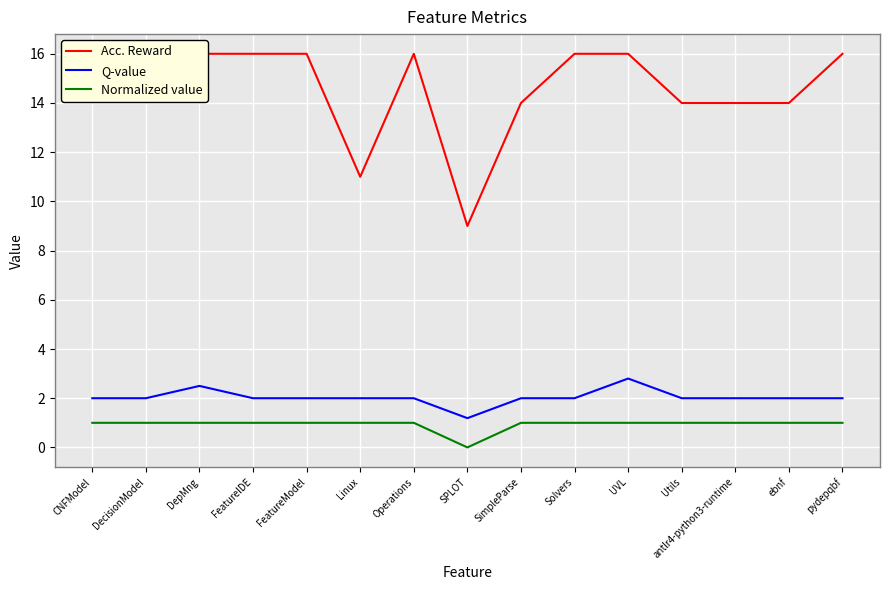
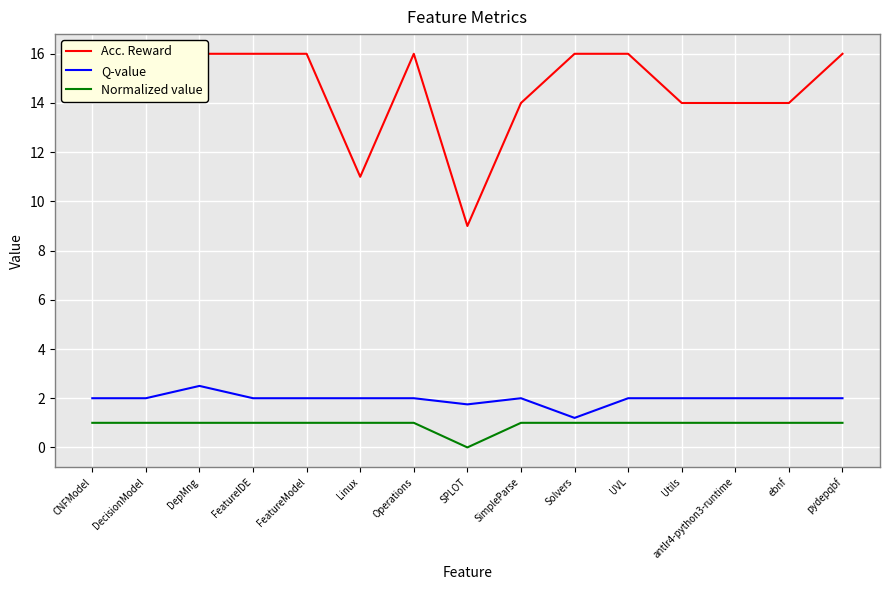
  {
    "Acc. Reward": {
      "FeatureIDE": 16.0,
      "FeatureModel": 16.0,
      "Linux": 11.0,
      "Operations": 16.0,
      "SPLOT": 9.0,
      "SimpleParse": 14.0,
      "Solvers": 16.0,
      "UVL": 16.0,
      "Utils": 14.0,
      "antlr4-python3-runtime": 14.0,
      "ebnf": 14.0,
      "pydepqbf": 16.0
    },
    "Q-value": {
      "CNFModel": 2.0,
      "DecisionModel": 2.0,
      "DepMng": 2.5,
      "FeatureIDE": 2.0,
      "FeatureModel": 2.0,
      "Linux": 2.0,
      "Operations": 2.0,
-     "SPLOT": 1.2,
+     "SPLOT": 1.8,
      "SimpleParse": 2.0,
-     "Solvers": 2.0,
-     "UVL": 2.8,
+     "Solvers": 1.2,
+     "UVL": 2.0,
      "Utils": 2.0,
      "antlr4-python3-runtime": 2.0,
      "ebnf": 2.0,
      "pydepqbf": 2.0
    },
    "Normalized value": {
      "CNFModel": 1.0,
      "DecisionModel": 1.0,
      "DepMng": 1.0,
      "FeatureIDE": 1.0,
      "FeatureModel": 1.0,
      "Linux": 1.0,
      "Operations": 1.0,
      "SPLOT": 0.0,
      "SimpleParse": 1.0,
      "Solvers": 1.0,
      "UVL": 1.0,
      "Utils": 1.0,
      "antlr4-python3-runtime": 1.0,
      "ebnf": 1.0,
      "pydepqbf": 1.0
    }
  }
